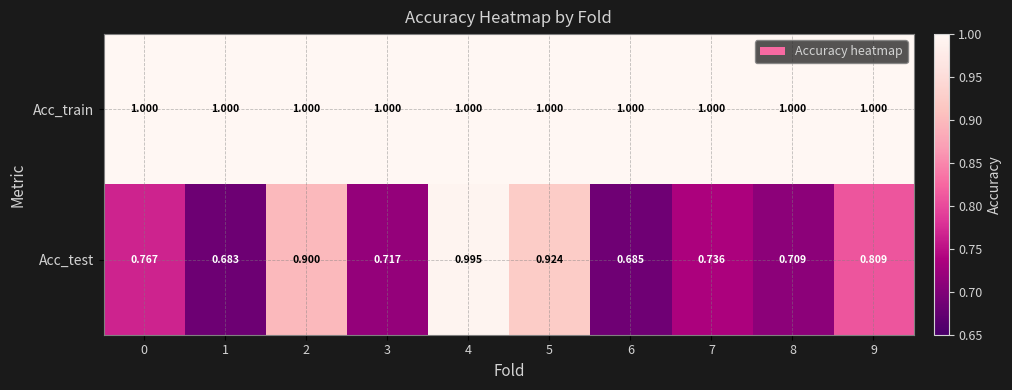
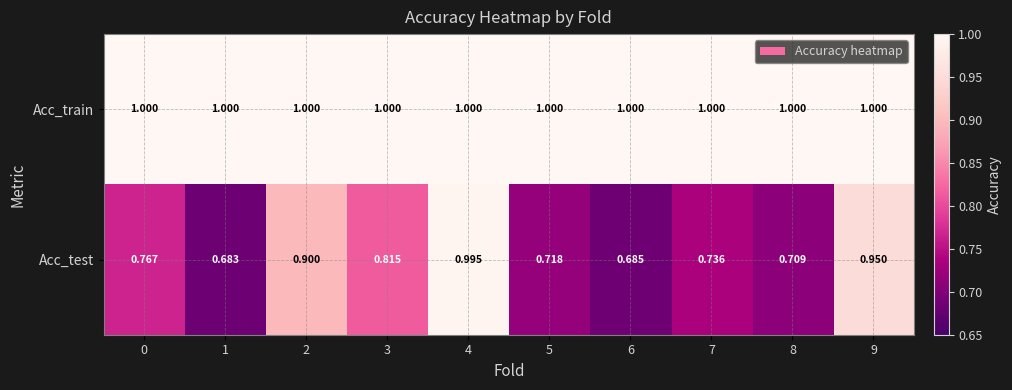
  {
    "Acc_train": {
      "0": 1.000,
      "1": 1.000,
      "2": 1.000,
      "3": 1.000,
      "4": 1.000,
      "5": 1.000,
      "6": 1.000,
      "7": 1.000,
      "8": 1.000,
      "9": 1.000
    },
    "Acc_test": {
      "0": 0.767,
      "1": 0.683,
      "2": 0.900,
-     "3": 0.717,
+     "3": 0.815,
      "4": 0.995,
-     "5": 0.924,
+     "5": 0.718,
      "6": 0.685,
      "7": 0.736,
      "8": 0.709,
-     "9": 0.809
+     "9": 0.950
    }
  }
